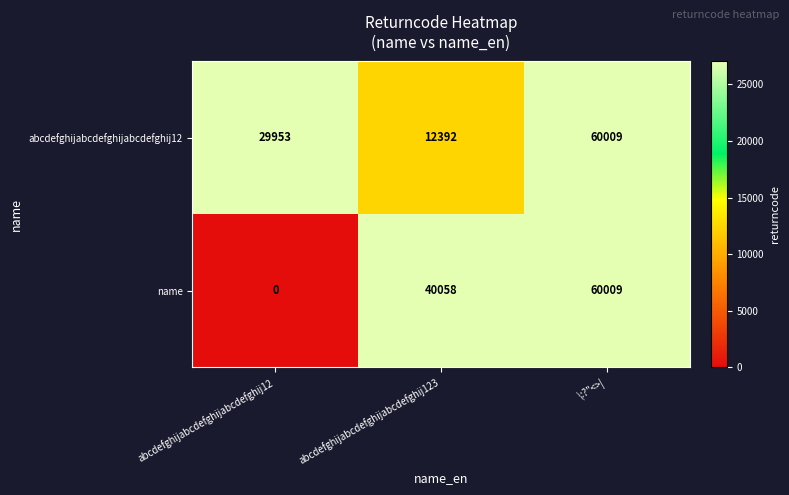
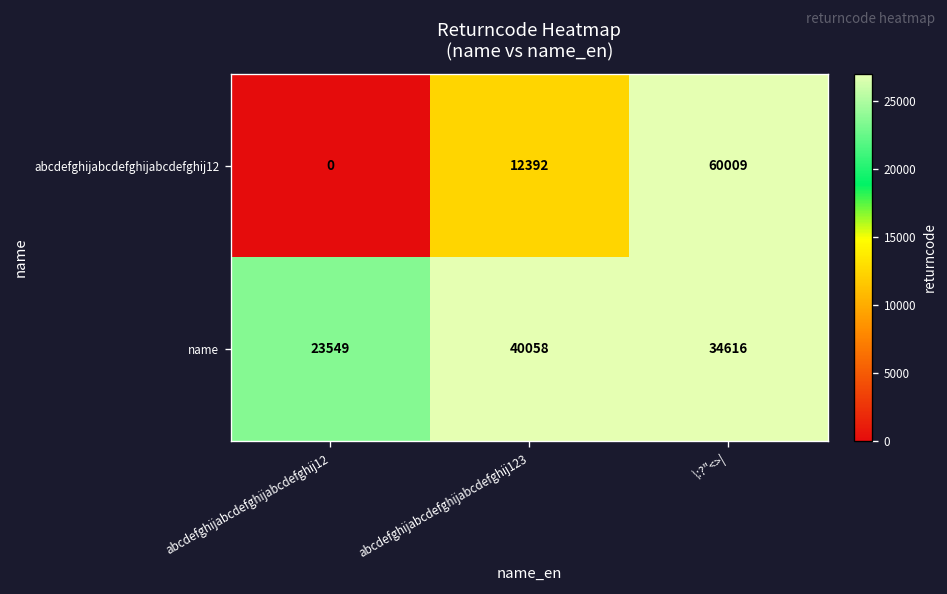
  {
    "abcdefghijabcdefghijabcdefghij12": {
-     "abcdefghijabcdefghijabcdefghij12": 29953,
+     "abcdefghijabcdefghijabcdefghij12": 0,
      "abcdefghijabcdefghijabcdefghij123": 12392,
      "\\:?\"<>|": 60009
    },
    "name": {
-     "abcdefghijabcdefghijabcdefghij12": 0,
+     "abcdefghijabcdefghijabcdefghij12": 23549,
      "abcdefghijabcdefghijabcdefghij123": 40058,
-     "\\:?\"<>|": 60009
+     "\\:?\"<>|": 34616
    }
  }
